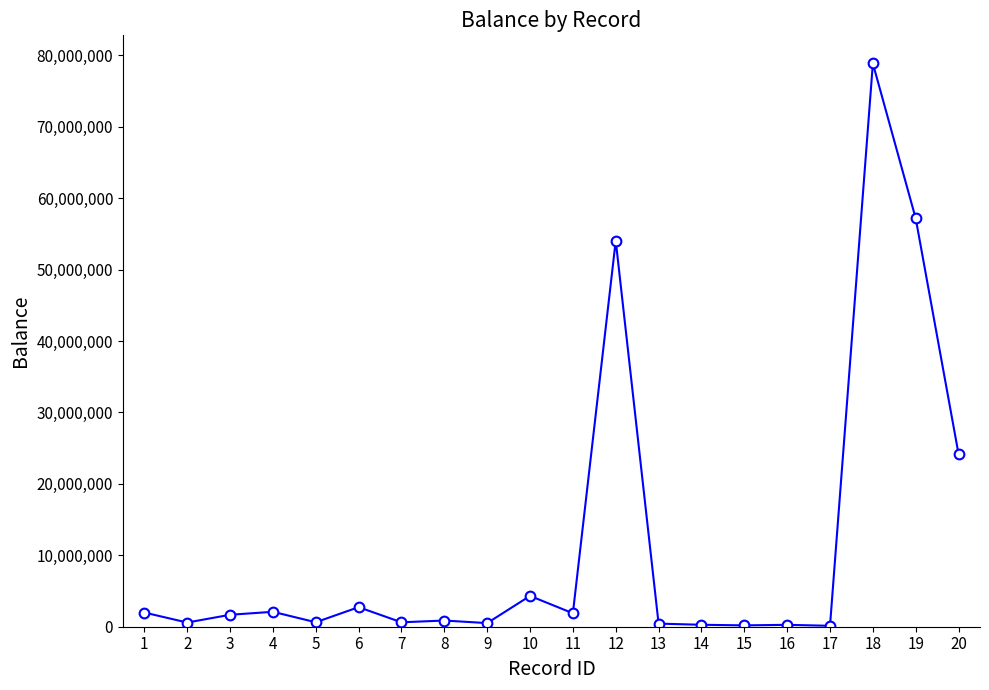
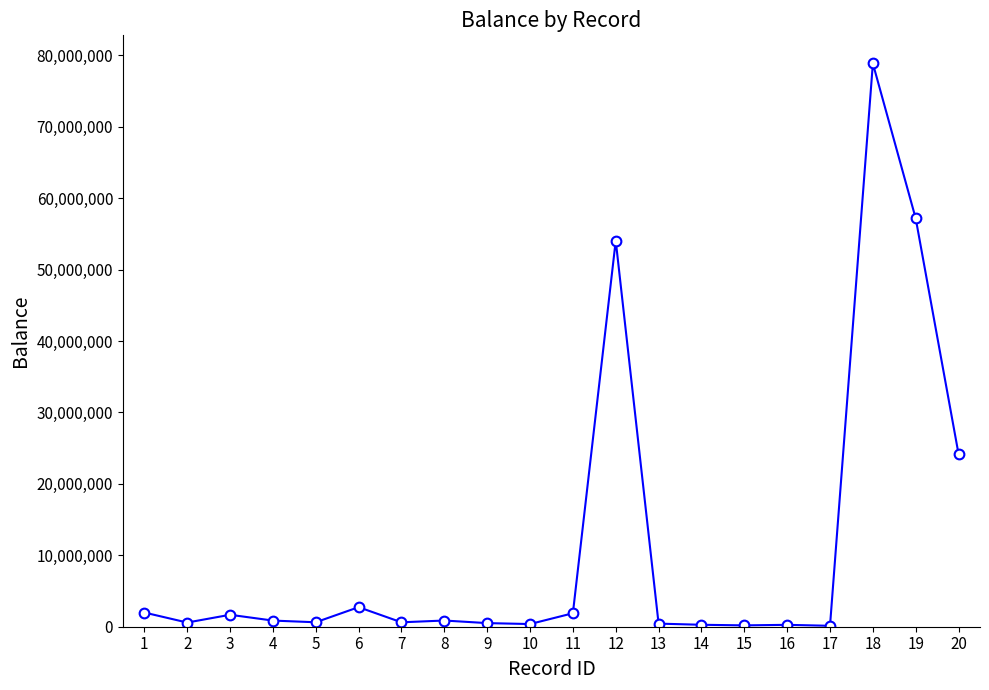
  {
    "1": "2,000,000",
    "2": "1,000,000",
    "3": "2,000,000",
-   "4": "2,000,000",
+   "4": "1,000,000",
    "5": "1,000,000",
    "6": "3,000,000",
    "7": "1,000,000",
    "8": "1,000,000",
    "9": "1,000,000",
-   "10": "4,000,000",
+   "10": "0",
    "11": "2,000,000",
    "12": "54,000,000",
    "13": "0",
    "14": "0",
    "15": "0",
    "16": "0",
    "17": "0",
    "18": "79,000,000",
    "19": "57,000,000",
    "20": "24,000,000"
  }
